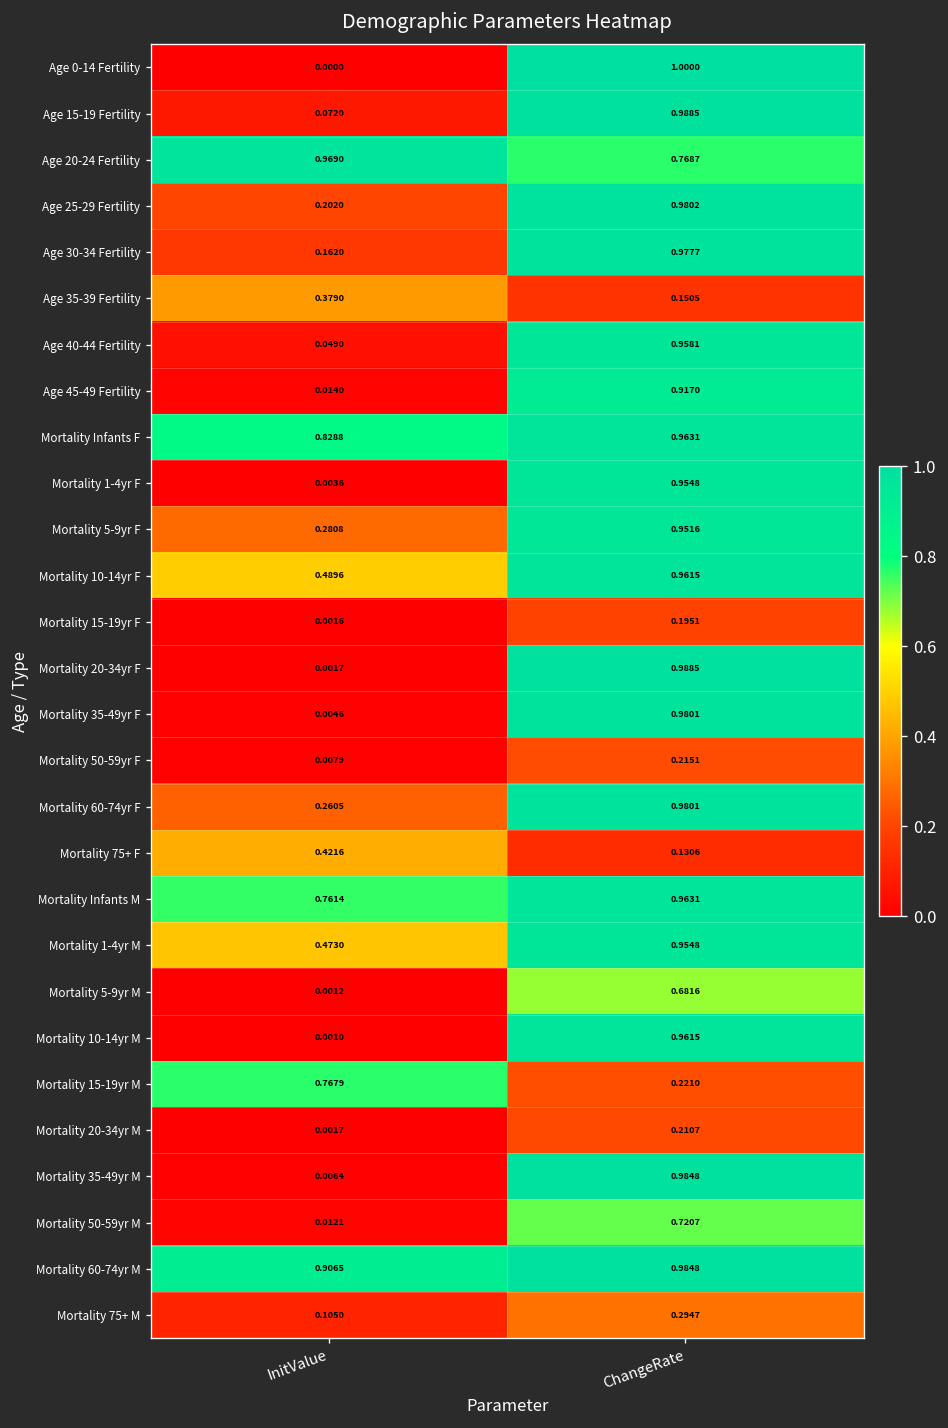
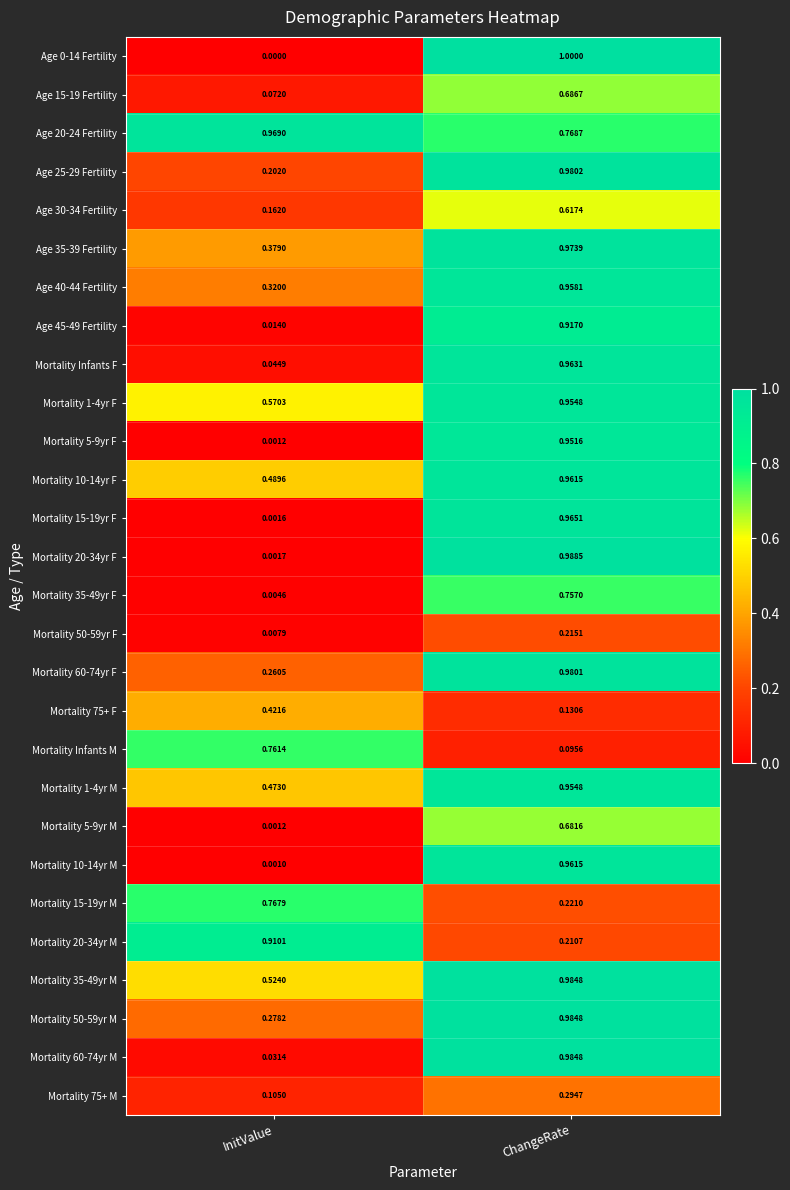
  {
    "Age 0-14 Fertility": {
      "InitValue": 0.0000,
      "ChangeRate": 1.0000
    },
    "Age 15-19 Fertility": {
      "InitValue": 0.0720,
-     "ChangeRate": 0.9885
+     "ChangeRate": 0.6867
    },
    "Age 20-24 Fertility": {
      "InitValue": 0.9690,
      "ChangeRate": 0.7687
    },
    "Age 25-29 Fertility": {
      "InitValue": 0.2020,
      "ChangeRate": 0.9802
    },
    "Age 30-34 Fertility": {
      "InitValue": 0.1620,
-     "ChangeRate": 0.9777
+     "ChangeRate": 0.6174
    },
    "Age 35-39 Fertility": {
      "InitValue": 0.3790,
-     "ChangeRate": 0.1505
+     "ChangeRate": 0.9739
    },
    "Age 40-44 Fertility": {
-     "InitValue": 0.0490,
+     "InitValue": 0.3200,
      "ChangeRate": 0.9581
    },
    "Age 45-49 Fertility": {
      "InitValue": 0.0140,
      "ChangeRate": 0.9170
    },
    "Mortality Infants F": {
-     "InitValue": 0.8288,
+     "InitValue": 0.0449,
      "ChangeRate": 0.9631
    },
    "Mortality 1-4yr F": {
-     "InitValue": 0.0036,
+     "InitValue": 0.5703,
      "ChangeRate": 0.9548
    },
    "Mortality 5-9yr F": {
-     "InitValue": 0.2808,
+     "InitValue": 0.0012,
      "ChangeRate": 0.9516
    },
    "Mortality 10-14yr F": {
      "InitValue": 0.4896,
      "ChangeRate": 0.9615
    },
    "Mortality 15-19yr F": {
      "InitValue": 0.0016,
-     "ChangeRate": 0.1951
+     "ChangeRate": 0.9651
    },
    "Mortality 20-34yr F": {
      "InitValue": 0.0017,
      "ChangeRate": 0.9885
    },
    "Mortality 35-49yr F": {
      "InitValue": 0.0046,
-     "ChangeRate": 0.9801
+     "ChangeRate": 0.7570
    },
    "Mortality 50-59yr F": {
      "InitValue": 0.0079,
      "ChangeRate": 0.2151
    },
    "Mortality 60-74yr F": {
      "InitValue": 0.2605,
      "ChangeRate": 0.9801
    },
    "Mortality 75+ F": {
      "InitValue": 0.4216,
      "ChangeRate": 0.1306
    },
    "Mortality Infants M": {
      "InitValue": 0.7614,
-     "ChangeRate": 0.9631
+     "ChangeRate": 0.0956
    },
    "Mortality 1-4yr M": {
      "InitValue": 0.4730,
      "ChangeRate": 0.9548
    },
    "Mortality 5-9yr M": {
      "InitValue": 0.0012,
      "ChangeRate": 0.6816
    },
    "Mortality 10-14yr M": {
      "InitValue": 0.0010,
      "ChangeRate": 0.9615
    },
    "Mortality 15-19yr M": {
      "InitValue": 0.7679,
      "ChangeRate": 0.2210
    },
    "Mortality 20-34yr M": {
-     "InitValue": 0.0017,
+     "InitValue": 0.9101,
      "ChangeRate": 0.2107
    },
    "Mortality 35-49yr M": {
-     "InitValue": 0.0064,
+     "InitValue": 0.5240,
      "ChangeRate": 0.9848
    },
    "Mortality 50-59yr M": {
-     "InitValue": 0.0121,
-     "ChangeRate": 0.7207
+     "InitValue": 0.2782,
+     "ChangeRate": 0.9848
    },
    "Mortality 60-74yr M": {
-     "InitValue": 0.9065,
+     "InitValue": 0.0314,
      "ChangeRate": 0.9848
    },
    "Mortality 75+ M": {
      "InitValue": 0.1050,
      "ChangeRate": 0.2947
    }
  }
